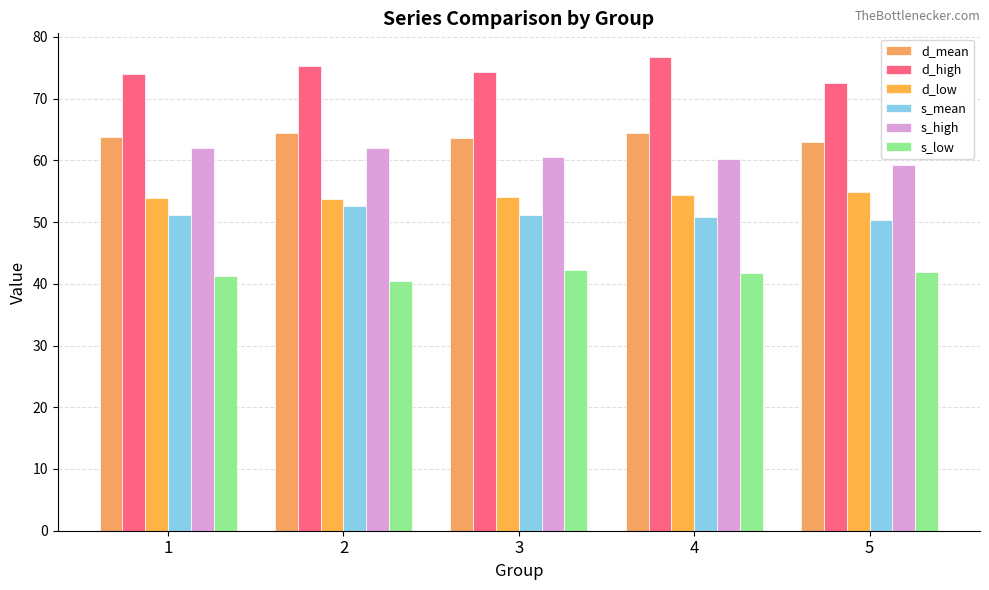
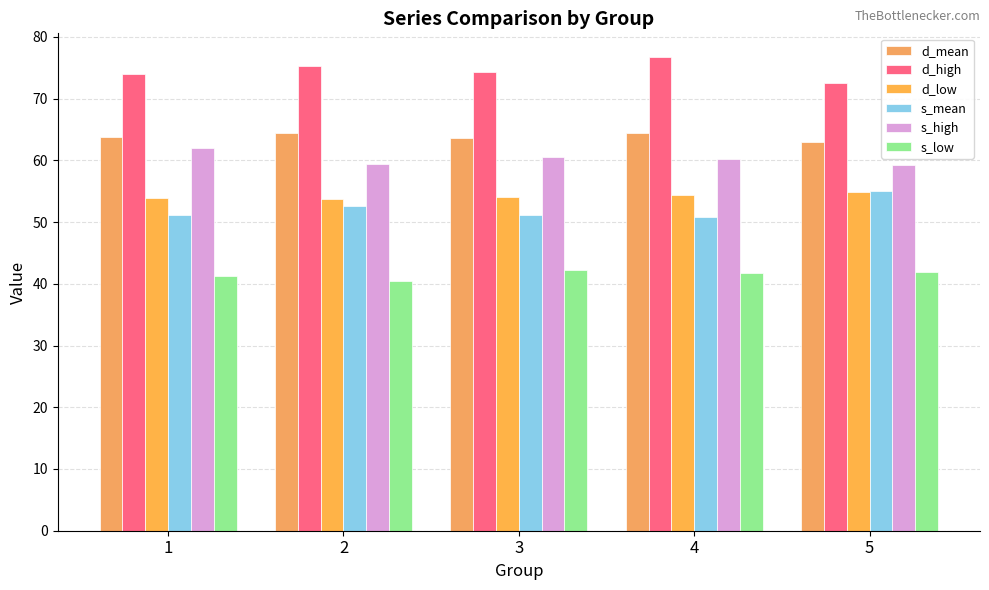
  {
    "d_high": {
      "1": 74,
      "2": 75,
      "3": 74,
      "4": 77,
      "5": 73
    },
    "s_mean": {
      "1": 51,
      "2": 53,
      "3": 51,
      "4": 51,
-     "5": 50
+     "5": 55
    },
    "s_high": {
      "1": 62,
-     "2": 62,
+     "2": 59,
      "3": 61,
      "4": 60,
      "5": 59
    },
    "s_low": {
      "1": 41,
      "2": 40,
      "3": 42,
      "4": 42,
      "5": 42
    }
  }
